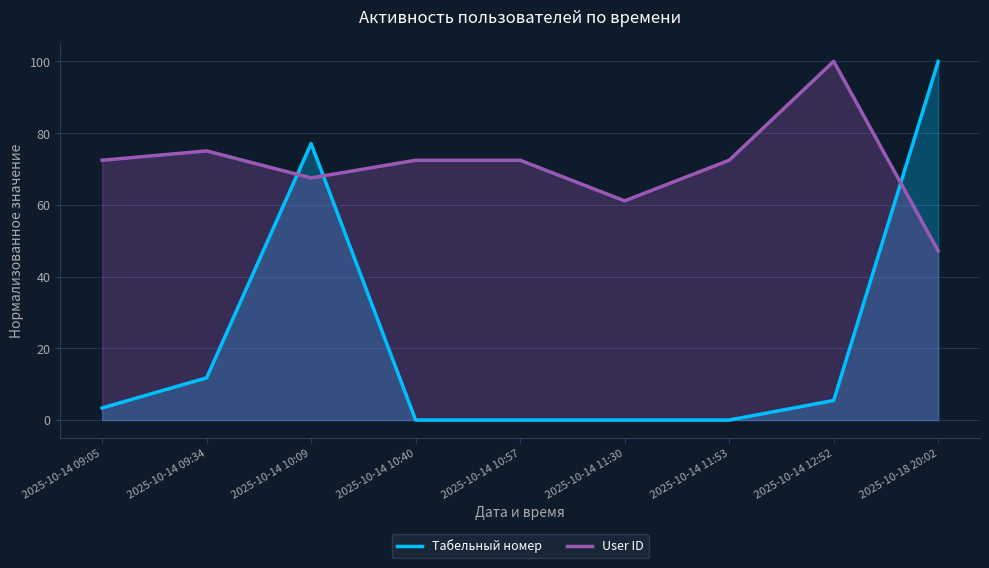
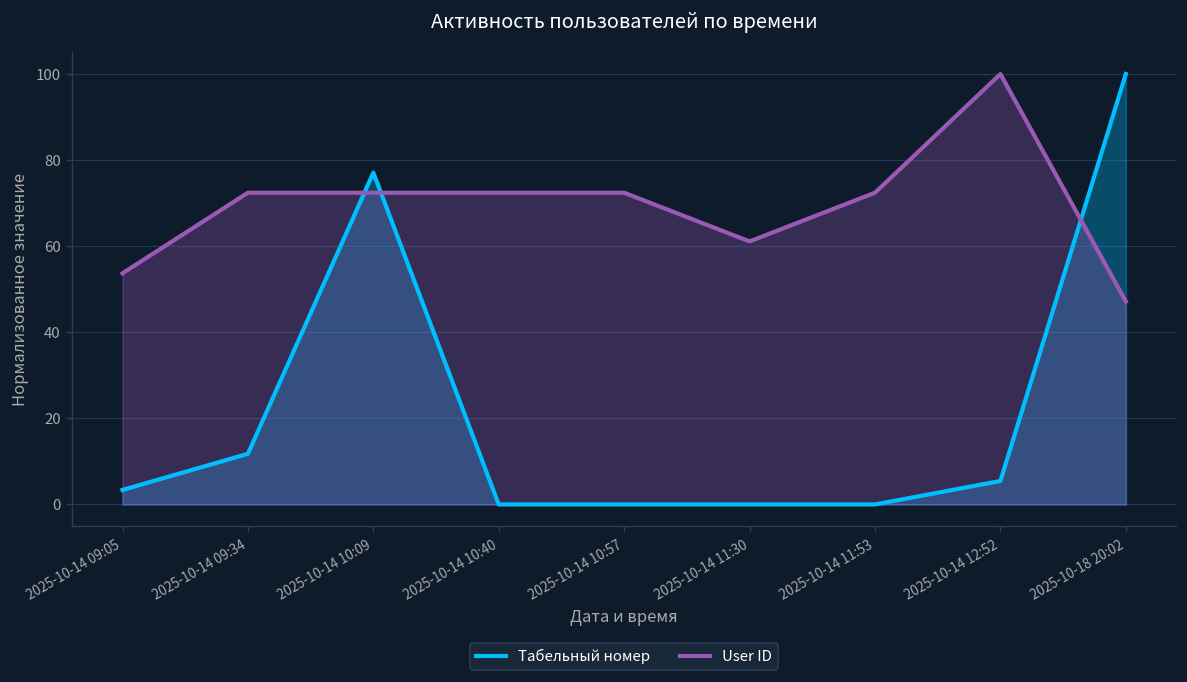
  {
    "Табельный номер": {
      "2025-10-14 09:05": 3,
      "2025-10-14 09:34": 12,
      "2025-10-14 10:09": 77,
      "2025-10-14 10:40": 0,
      "2025-10-14 10:57": 0,
      "2025-10-14 11:30": 0,
      "2025-10-14 11:53": 0,
      "2025-10-14 12:52": 5,
      "2025-10-18 20:02": 100
    },
    "User ID": {
-     "2025-10-14 09:05": 72,
-     "2025-10-14 09:34": 75,
-     "2025-10-14 10:09": 68,
+     "2025-10-14 09:05": 54,
+     "2025-10-14 09:34": 72,
+     "2025-10-14 10:09": 72,
      "2025-10-14 10:40": 72,
      "2025-10-14 10:57": 72,
      "2025-10-14 11:30": 61,
      "2025-10-14 11:53": 72,
      "2025-10-14 12:52": 100,
      "2025-10-18 20:02": 47
    }
  }
